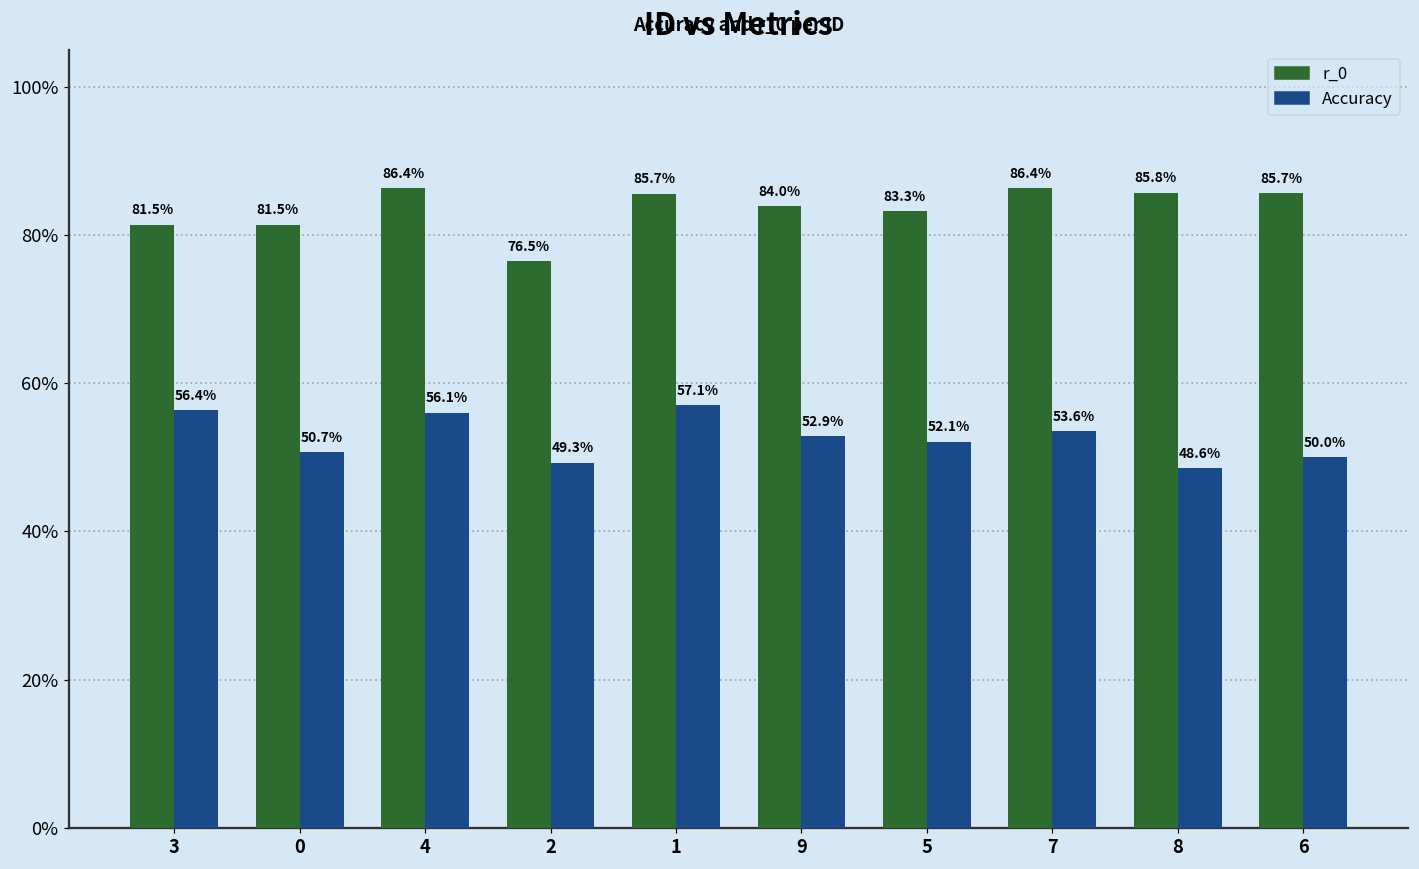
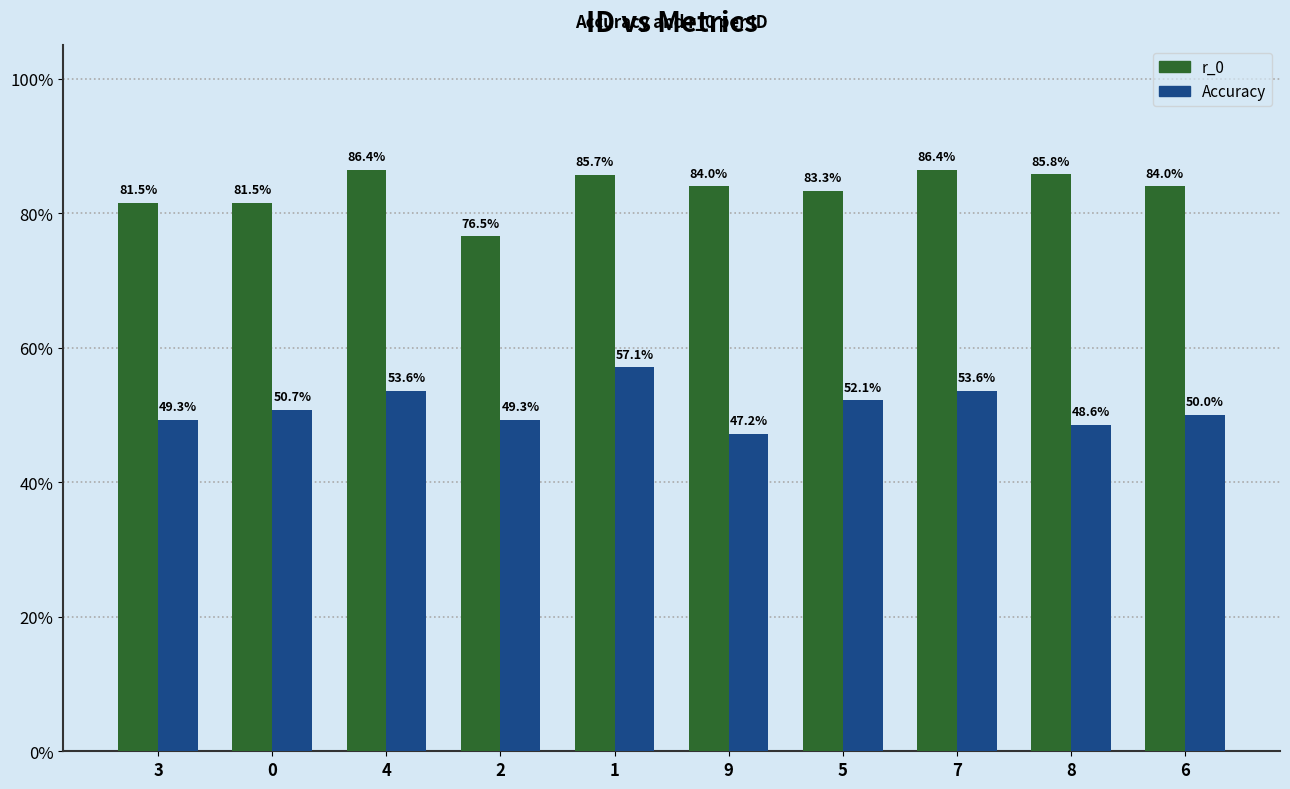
  {
    "r_0": {
      "3": "81.5%",
      "0": "81.5%",
      "4": "86.4%",
      "2": "76.5%",
      "1": "85.7%",
      "9": "84.0%",
      "5": "83.3%",
      "7": "86.4%",
      "8": "85.8%",
-     "6": "85.7%"
+     "6": "84.0%"
    },
    "Accuracy": {
-     "3": "56.4%",
+     "3": "49.3%",
      "0": "50.7%",
-     "4": "56.1%",
+     "4": "53.6%",
      "2": "49.3%",
      "1": "57.1%",
-     "9": "52.9%",
+     "9": "47.2%",
      "5": "52.1%",
      "7": "53.6%",
      "8": "48.6%",
      "6": "50.0%"
    }
  }
